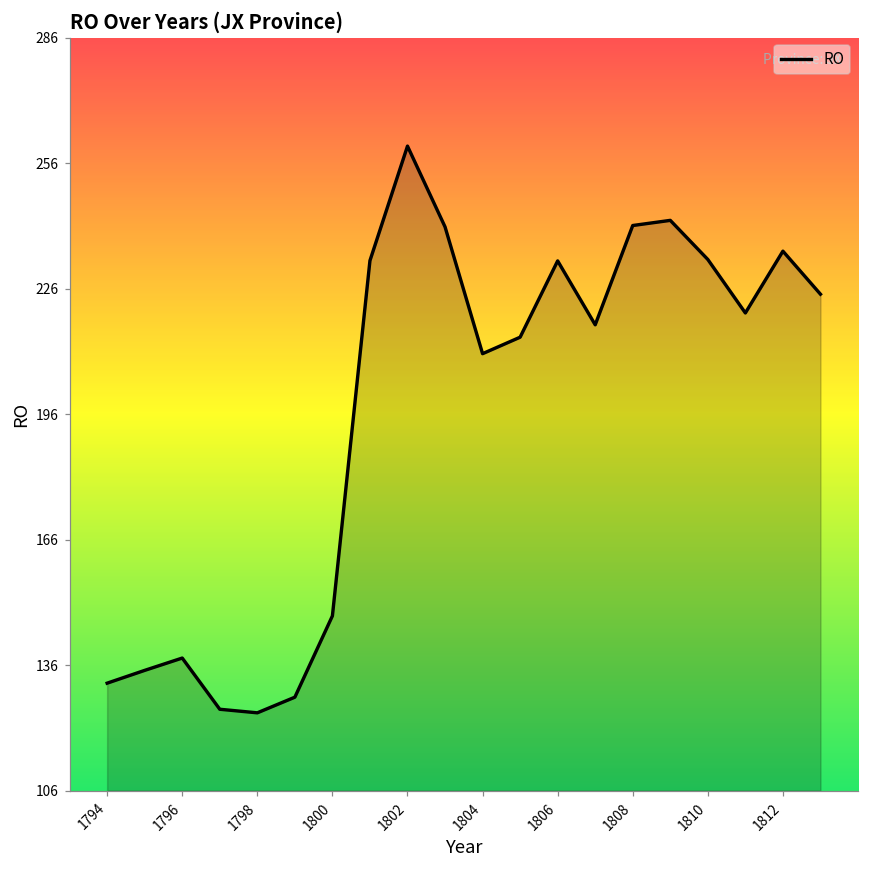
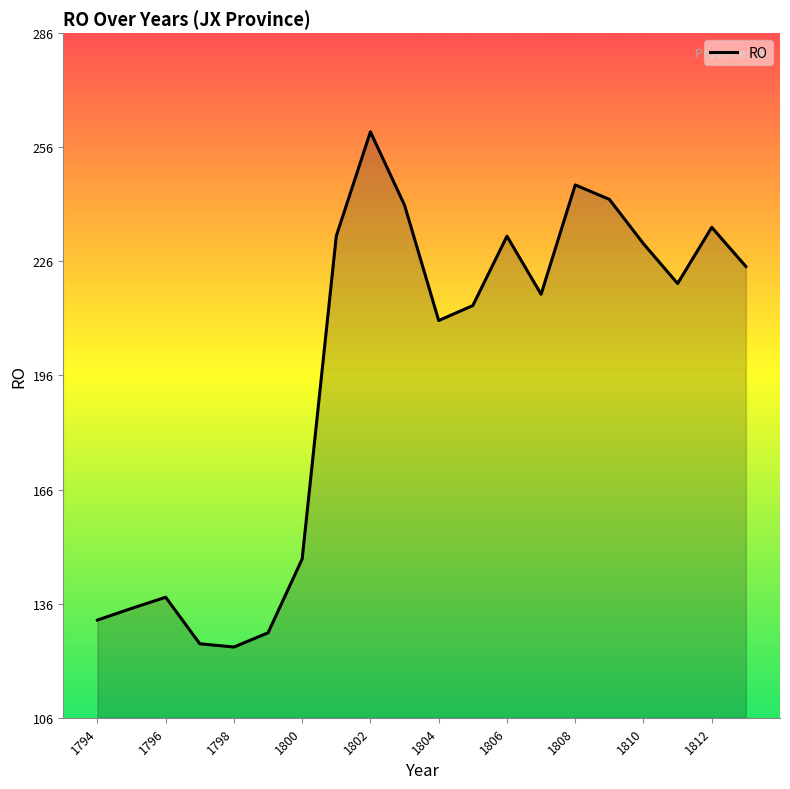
  {
    "1794": 132,
    "1796": 138,
    "1798": 124,
    "1800": 148,
    "1802": 260,
    "1804": 211,
    "1806": 233,
-   "1808": 241,
-   "1810": 233,
+   "1808": 246,
+   "1810": 231,
    "1812": 235
  }
